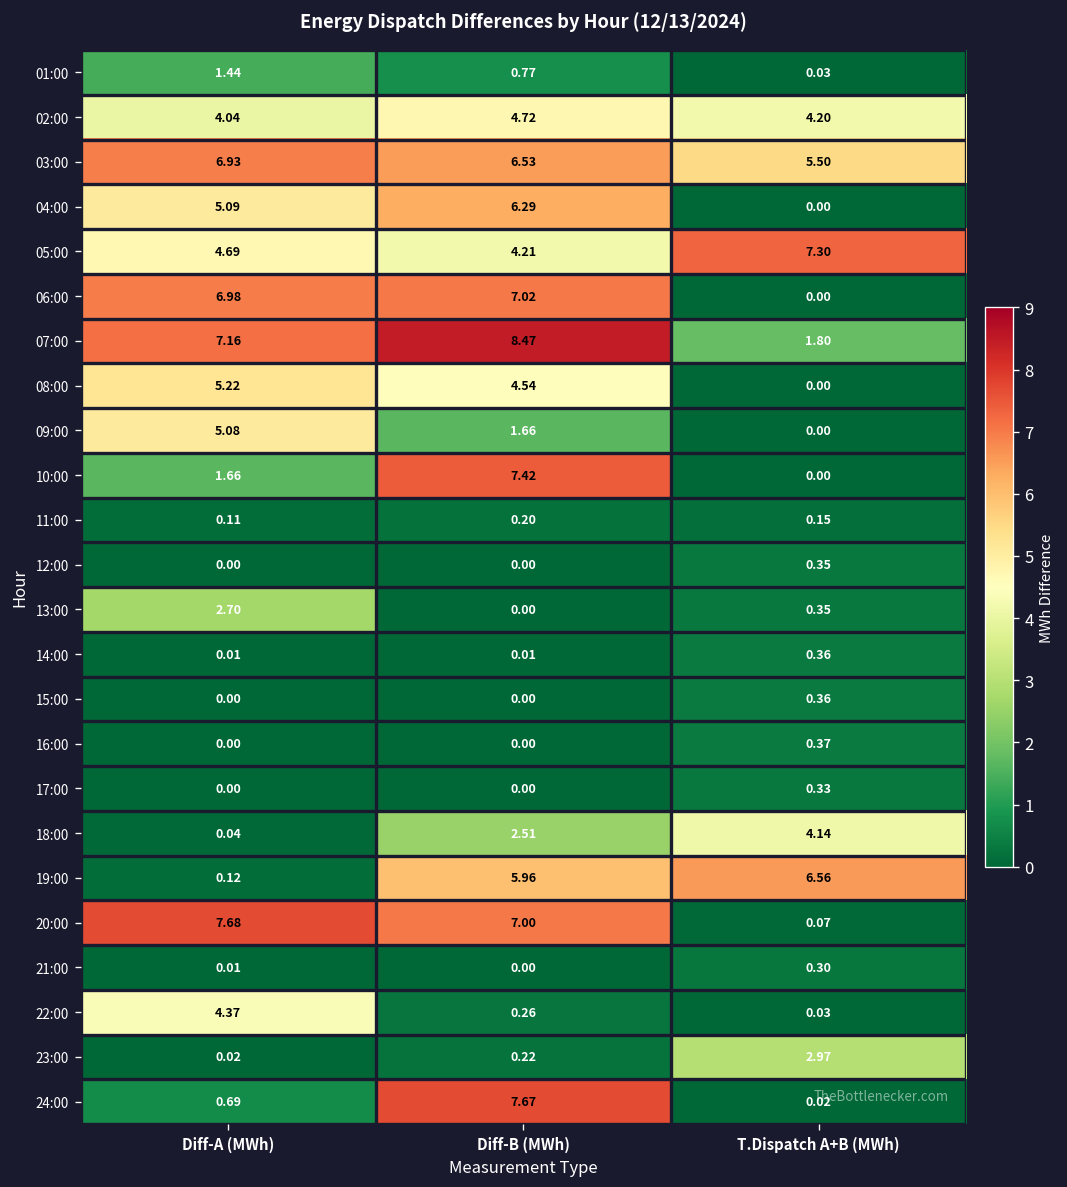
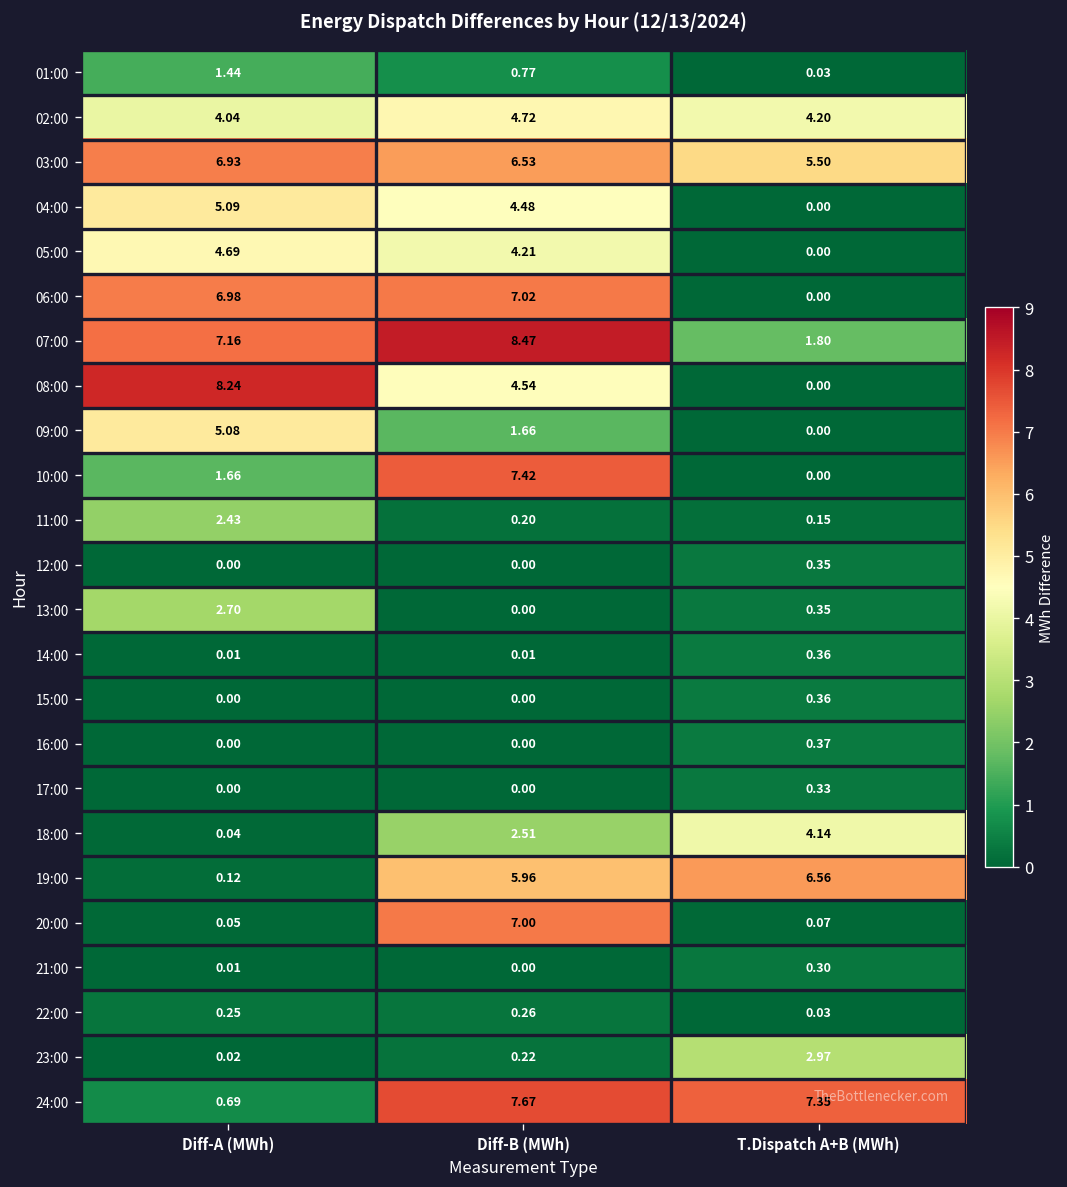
  {
    "01:00": {
      "Diff-A (MWh)": 1.44,
      "Diff-B (MWh)": 0.77,
      "T.Dispatch A+B (MWh)": 0.03
    },
    "02:00": {
      "Diff-A (MWh)": 4.04,
      "Diff-B (MWh)": 4.72,
      "T.Dispatch A+B (MWh)": 4.20
    },
    "03:00": {
      "Diff-A (MWh)": 6.93,
      "Diff-B (MWh)": 6.53,
      "T.Dispatch A+B (MWh)": 5.50
    },
    "04:00": {
      "Diff-A (MWh)": 5.09,
-     "Diff-B (MWh)": 6.29,
+     "Diff-B (MWh)": 4.48,
      "T.Dispatch A+B (MWh)": 0.00
    },
    "05:00": {
      "Diff-A (MWh)": 4.69,
      "Diff-B (MWh)": 4.21,
-     "T.Dispatch A+B (MWh)": 7.30
+     "T.Dispatch A+B (MWh)": 0.00
    },
    "06:00": {
      "Diff-A (MWh)": 6.98,
      "Diff-B (MWh)": 7.02,
      "T.Dispatch A+B (MWh)": 0.00
    },
    "07:00": {
      "Diff-A (MWh)": 7.16,
      "Diff-B (MWh)": 8.47,
      "T.Dispatch A+B (MWh)": 1.80
    },
    "08:00": {
-     "Diff-A (MWh)": 5.22,
+     "Diff-A (MWh)": 8.24,
      "Diff-B (MWh)": 4.54,
      "T.Dispatch A+B (MWh)": 0.00
    },
    "09:00": {
      "Diff-A (MWh)": 5.08,
      "Diff-B (MWh)": 1.66,
      "T.Dispatch A+B (MWh)": 0.00
    },
    "10:00": {
      "Diff-A (MWh)": 1.66,
      "Diff-B (MWh)": 7.42,
      "T.Dispatch A+B (MWh)": 0.00
    },
    "11:00": {
-     "Diff-A (MWh)": 0.11,
+     "Diff-A (MWh)": 2.43,
      "Diff-B (MWh)": 0.20,
      "T.Dispatch A+B (MWh)": 0.15
    },
    "12:00": {
      "Diff-A (MWh)": 0.00,
      "Diff-B (MWh)": 0.00,
      "T.Dispatch A+B (MWh)": 0.35
    },
    "13:00": {
      "Diff-A (MWh)": 2.70,
      "Diff-B (MWh)": 0.00,
      "T.Dispatch A+B (MWh)": 0.35
    },
    "14:00": {
      "Diff-A (MWh)": 0.01,
      "Diff-B (MWh)": 0.01,
      "T.Dispatch A+B (MWh)": 0.36
    },
    "15:00": {
      "Diff-A (MWh)": 0.00,
      "Diff-B (MWh)": 0.00,
      "T.Dispatch A+B (MWh)": 0.36
    },
    "16:00": {
      "Diff-A (MWh)": 0.00,
      "Diff-B (MWh)": 0.00,
      "T.Dispatch A+B (MWh)": 0.37
    },
    "17:00": {
      "Diff-A (MWh)": 0.00,
      "Diff-B (MWh)": 0.00,
      "T.Dispatch A+B (MWh)": 0.33
    },
    "18:00": {
      "Diff-A (MWh)": 0.04,
      "Diff-B (MWh)": 2.51,
      "T.Dispatch A+B (MWh)": 4.14
    },
    "19:00": {
      "Diff-A (MWh)": 0.12,
      "Diff-B (MWh)": 5.96,
      "T.Dispatch A+B (MWh)": 6.56
    },
    "20:00": {
-     "Diff-A (MWh)": 7.68,
+     "Diff-A (MWh)": 0.05,
      "Diff-B (MWh)": 7.00,
      "T.Dispatch A+B (MWh)": 0.07
    },
    "21:00": {
      "Diff-A (MWh)": 0.01,
      "Diff-B (MWh)": 0.00,
      "T.Dispatch A+B (MWh)": 0.30
    },
    "22:00": {
-     "Diff-A (MWh)": 4.37,
+     "Diff-A (MWh)": 0.25,
      "Diff-B (MWh)": 0.26,
      "T.Dispatch A+B (MWh)": 0.03
    },
    "23:00": {
      "Diff-A (MWh)": 0.02,
      "Diff-B (MWh)": 0.22,
      "T.Dispatch A+B (MWh)": 2.97
    },
    "24:00": {
      "Diff-A (MWh)": 0.69,
      "Diff-B (MWh)": 7.67,
-     "T.Dispatch A+B (MWh)": 0.02
+     "T.Dispatch A+B (MWh)": 7.35
    }
  }
